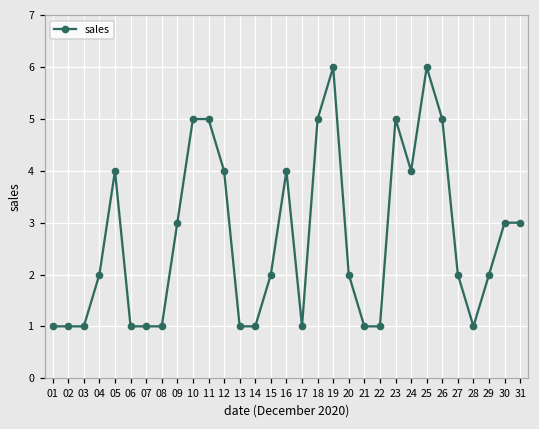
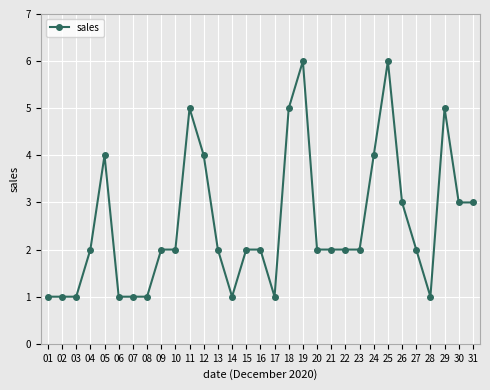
  {
    "01": 1,
    "02": 1,
    "03": 1,
    "04": 2,
    "05": 4,
    "06": 1,
    "07": 1,
    "08": 1,
-   "09": 3,
-   "10": 5,
+   "09": 2,
+   "10": 2,
    "11": 5,
    "12": 4,
-   "13": 1,
+   "13": 2,
    "14": 1,
    "15": 2,
-   "16": 4,
+   "16": 2,
    "17": 1,
    "18": 5,
    "19": 6,
    "20": 2,
-   "21": 1,
-   "22": 1,
-   "23": 5,
+   "21": 2,
+   "22": 2,
+   "23": 2,
    "24": 4,
    "25": 6,
-   "26": 5,
+   "26": 3,
    "27": 2,
    "28": 1,
-   "29": 2,
+   "29": 5,
    "30": 3,
    "31": 3
  }
